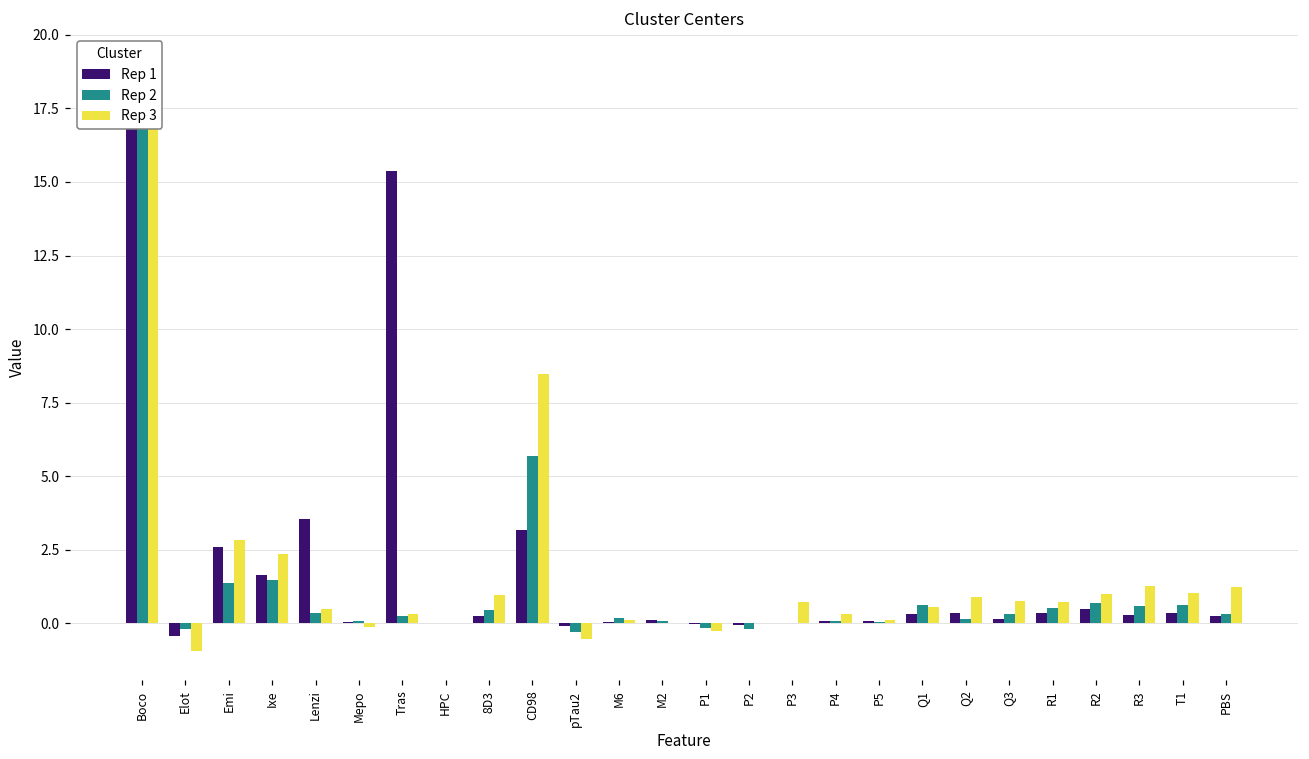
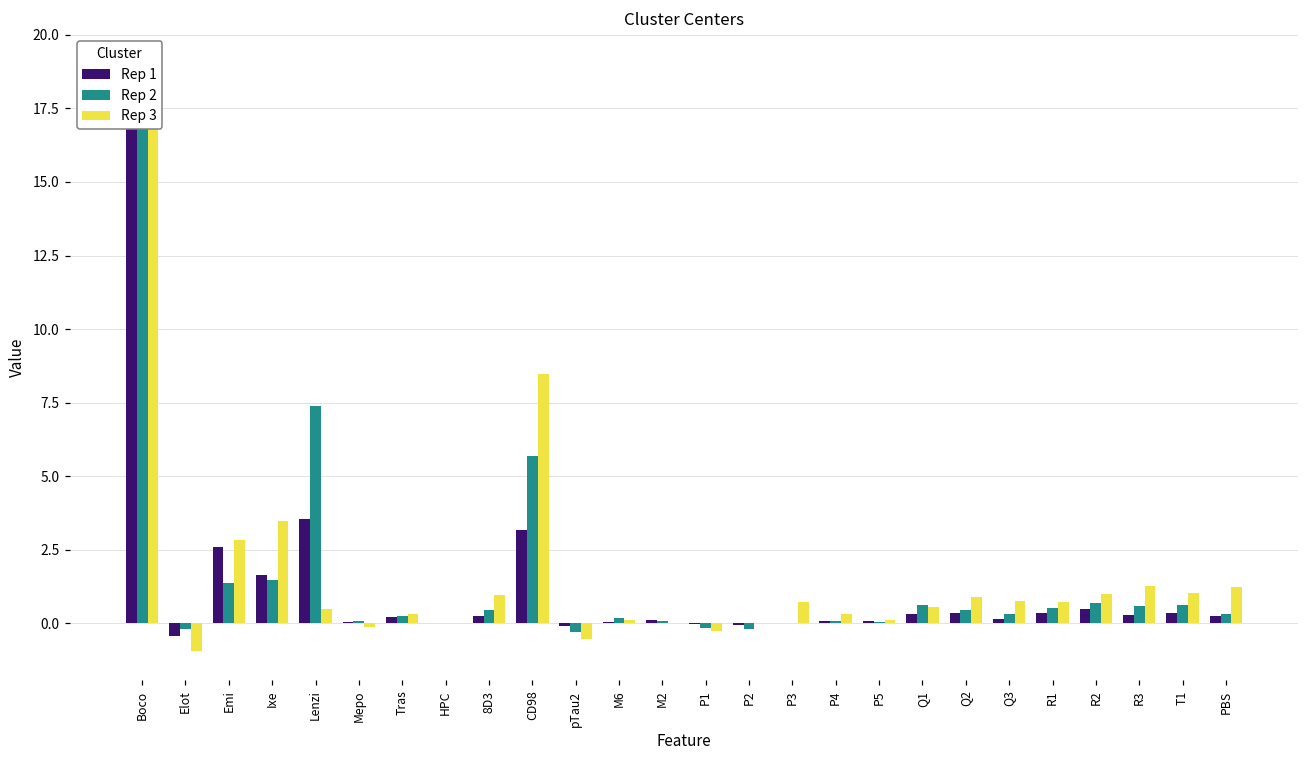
  {
    "Rep 1": {
      "Elot": -0.4,
      "Emi": 2.6,
      "Ixe": 1.6,
      "Lenzi": 3.5,
-     "Tras": 15.4,
+     "Tras": 0.2,
      "HPC": 0.0,
      "8D3": 0.3,
      "CD98": 3.2,
      "M2": 0.1,
      "Q1": 0.3,
      "Q2": 0.3,
      "Q3": 0.2,
      "R1": 0.3,
      "R2": 0.5,
      "R3": 0.3,
      "T1": 0.4,
      "PBS": 0.3
    },
    "Rep 2": {
      "Elot": -0.2,
      "Emi": 1.4,
      "Ixe": 1.5,
-     "Lenzi": 0.4,
+     "Lenzi": 7.4,
      "Mepo": 0.1,
      "Tras": 0.2,
      "HPC": 0.0,
      "8D3": 0.4,
      "CD98": 5.7,
      "pTau2": -0.3,
      "M6": 0.2,
      "P1": -0.1,
      "P2": -0.2,
      "Q1": 0.6,
-     "Q2": 0.2,
+     "Q2": 0.5,
      "Q3": 0.3,
      "R1": 0.5,
      "R2": 0.7,
      "R3": 0.6,
      "T1": 0.6,
      "PBS": 0.3
    },
    "Rep 3": {
      "Elot": -0.9,
      "Emi": 2.8,
-     "Ixe": 2.4,
+     "Ixe": 3.5,
      "Lenzi": 0.5,
      "Mepo": -0.1,
      "Tras": 0.3,
      "HPC": 0.0,
      "8D3": 1.0,
      "CD98": 8.5,
      "pTau2": -0.5,
      "M6": 0.1,
      "P1": -0.3,
      "P3": 0.7,
      "P4": 0.3,
      "P5": 0.1,
      "Q1": 0.5,
      "Q2": 0.9,
      "Q3": 0.8,
      "R1": 0.7,
      "R2": 1.0,
      "R3": 1.3,
      "T1": 1.0,
      "PBS": 1.2
    }
  }
